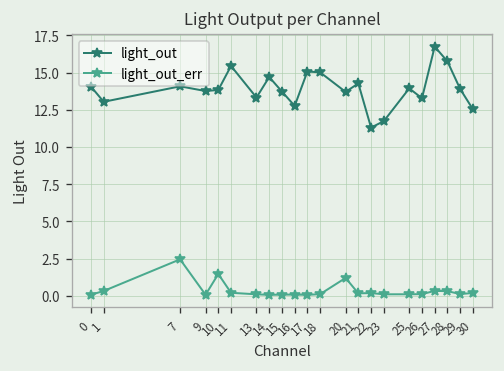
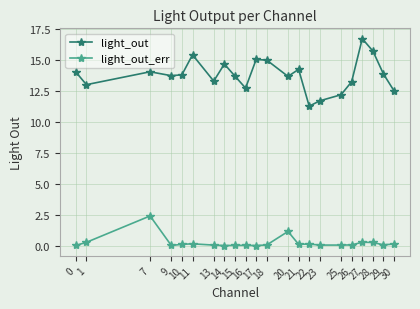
  {
    "light_out": {
      "0": 14.1,
      "1": 13.0,
      "7": 14.1,
      "9": 13.8,
      "10": 13.8,
      "11": 15.4,
      "13": 13.3,
      "14": 14.7,
      "15": 13.7,
      "16": 12.8,
      "17": 15.1,
      "18": 15.0,
      "20": 13.7,
      "21": 14.3,
      "22": 11.3,
      "23": 11.7,
-     "25": 13.9,
+     "25": 12.2,
      "26": 13.3,
      "27": 16.7,
      "28": 15.8,
      "29": 13.9,
      "30": 12.5
    },
    "light_out_err": {
      "0": 0.1,
      "1": 0.3,
      "7": 2.4,
      "9": 0.1,
-     "10": 1.5,
+     "10": 0.2,
      "11": 0.2,
      "13": 0.1,
      "14": 0.1,
      "15": 0.1,
      "16": 0.1,
      "17": 0.1,
      "18": 0.1,
      "20": 1.2,
      "21": 0.2,
      "22": 0.2,
      "23": 0.1,
      "25": 0.1,
      "26": 0.1,
      "27": 0.3,
      "28": 0.3,
      "29": 0.1,
      "30": 0.2
    }
  }
